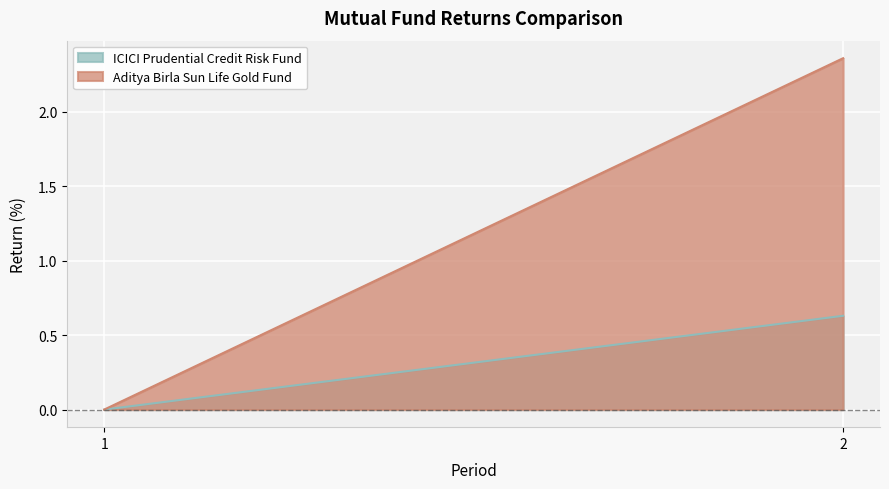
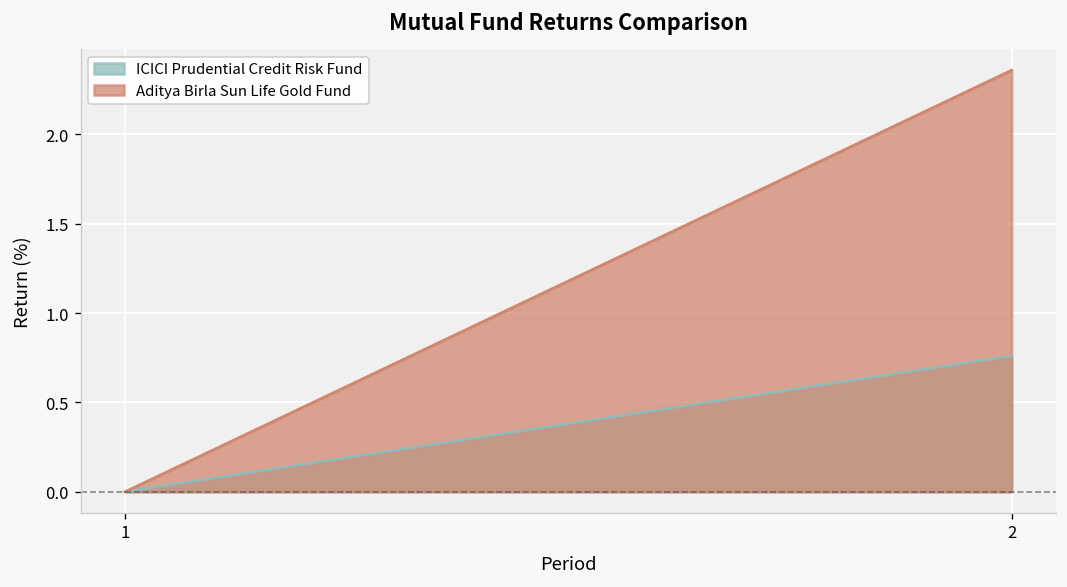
  {
    "ICICI Prudential Credit Risk Fund": {
-     "2": 0.63
+     "2": 0.76
    },
    "Aditya Birla Sun Life Gold Fund": {
      "2": 2.36
    }
  }
